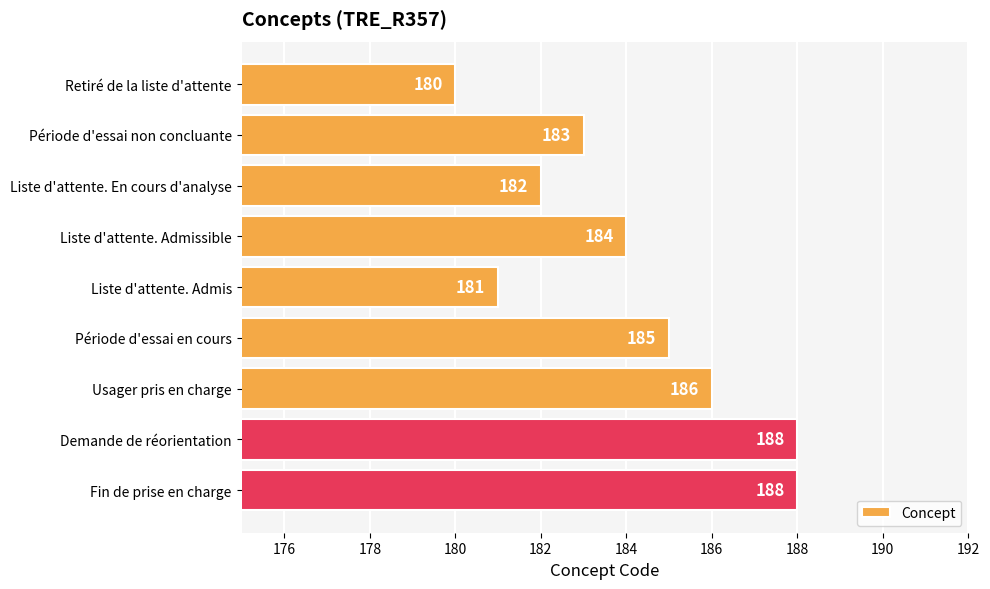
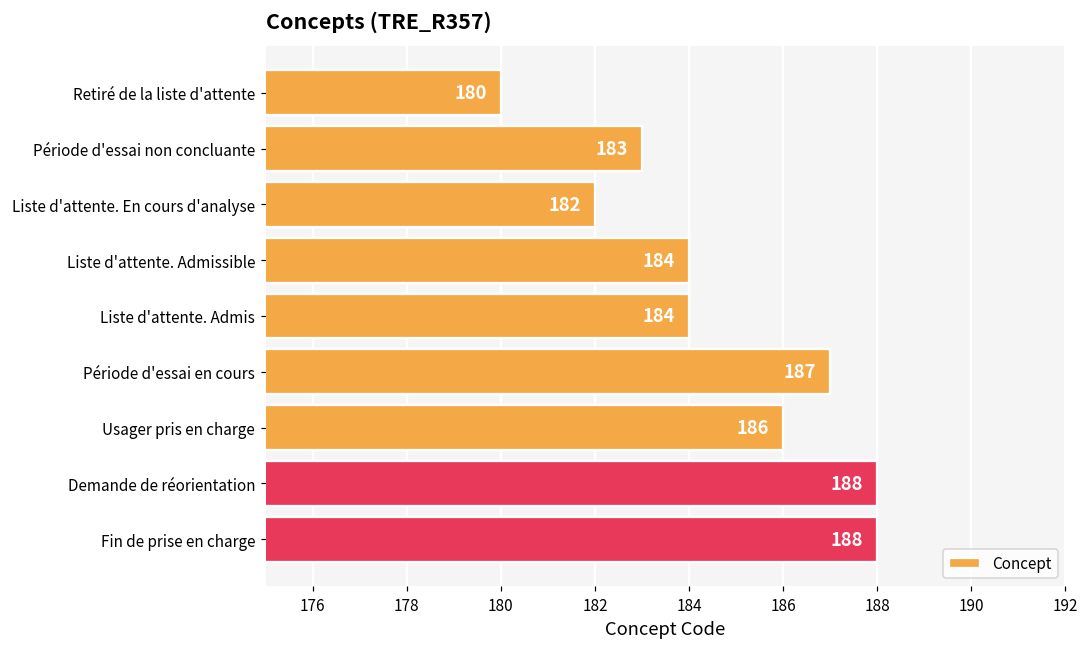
  {
    "Retiré de la liste d'attente": 180,
    "Période d'essai non concluante": 183,
    "Liste d'attente. En cours d'analyse": 182,
    "Liste d'attente. Admissible": 184,
-   "Liste d'attente. Admis": 181,
-   "Période d'essai en cours": 185,
+   "Liste d'attente. Admis": 184,
+   "Période d'essai en cours": 187,
    "Usager pris en charge": 186,
    "Demande de réorientation": 188,
    "Fin de prise en charge": 188
  }
